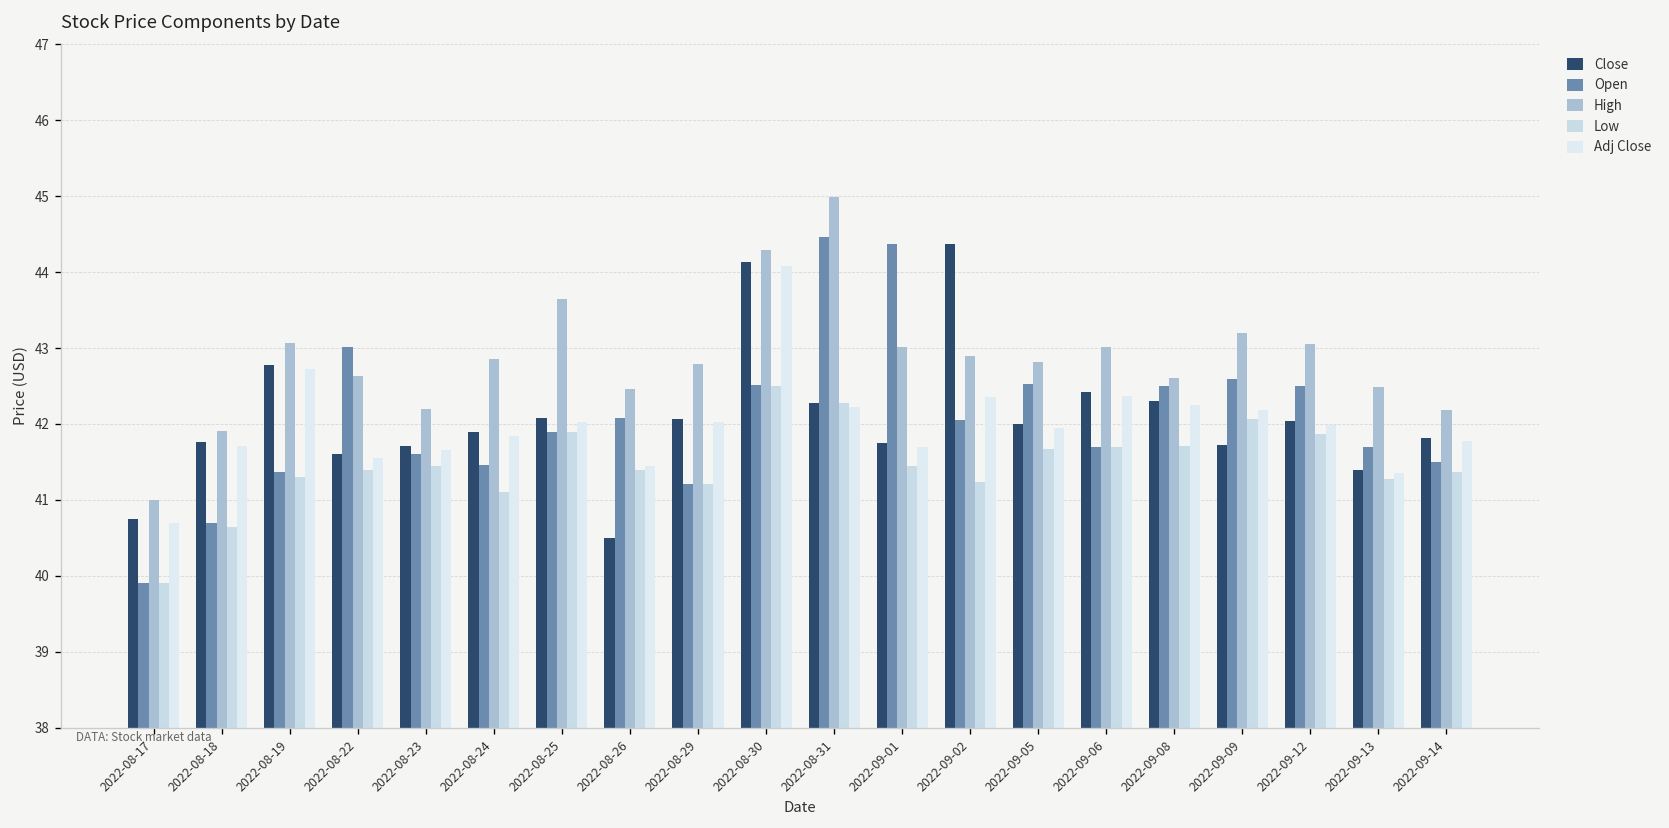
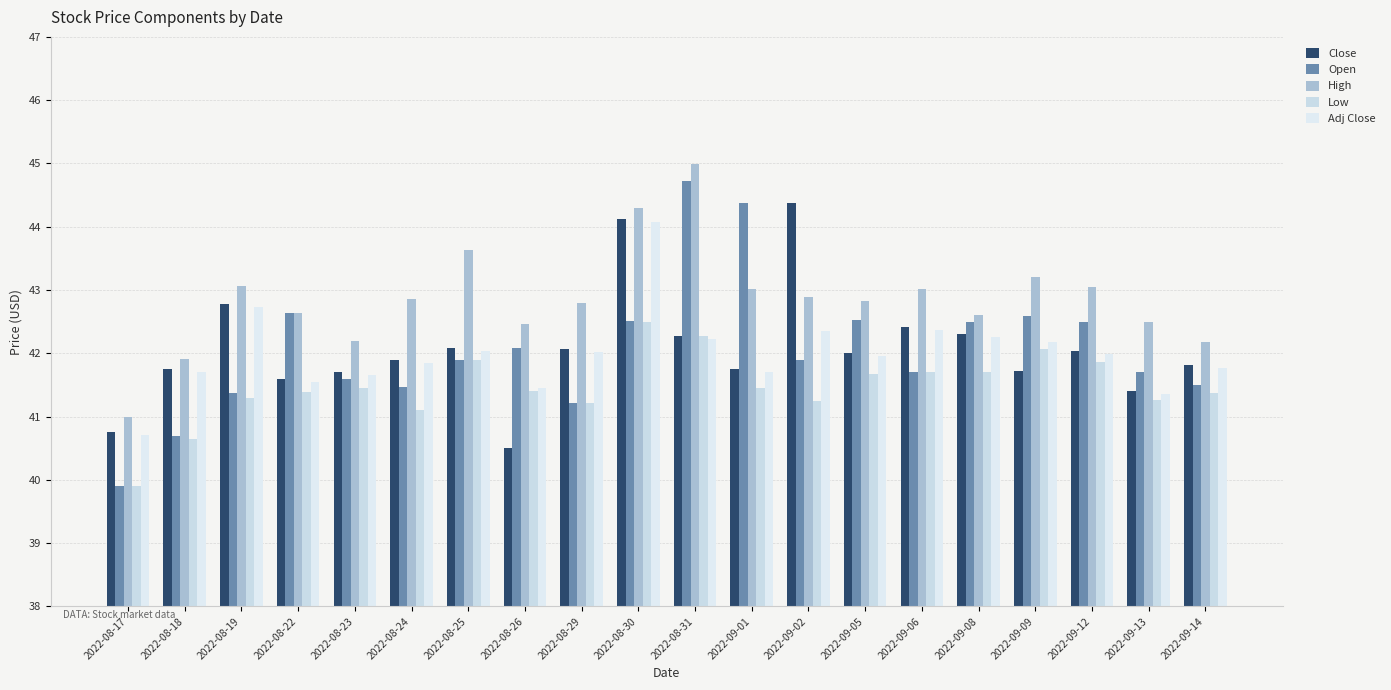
  {
    "Close": {
      "2022-08-17": 40.8,
      "2022-08-18": 41.8,
      "2022-08-19": 42.8,
      "2022-08-22": 41.6,
      "2022-08-23": 41.7,
      "2022-08-24": 41.9,
      "2022-08-25": 42.1,
      "2022-08-26": 40.5,
      "2022-08-29": 42.1,
      "2022-08-30": 44.1,
      "2022-08-31": 42.3,
      "2022-09-01": 41.8,
      "2022-09-02": 44.4,
      "2022-09-05": 42.0,
      "2022-09-06": 42.4,
      "2022-09-08": 42.3,
      "2022-09-09": 41.7,
      "2022-09-12": 42.0,
      "2022-09-13": 41.4,
      "2022-09-14": 41.8
    },
    "Open": {
      "2022-08-17": 39.9,
      "2022-08-18": 40.7,
      "2022-08-19": 41.4,
-     "2022-08-22": 43.0,
+     "2022-08-22": 42.6,
      "2022-08-23": 41.6,
      "2022-08-24": 41.5,
      "2022-08-25": 41.9,
      "2022-08-26": 42.1,
      "2022-08-29": 41.2,
      "2022-08-30": 42.5,
-     "2022-08-31": 44.5,
+     "2022-08-31": 44.7,
      "2022-09-01": 44.4,
-     "2022-09-02": 42.0,
+     "2022-09-02": 41.9,
      "2022-09-05": 42.5,
      "2022-09-06": 41.7,
      "2022-09-08": 42.5,
      "2022-09-09": 42.6,
      "2022-09-12": 42.5,
      "2022-09-13": 41.7,
      "2022-09-14": 41.5
    }
  }
